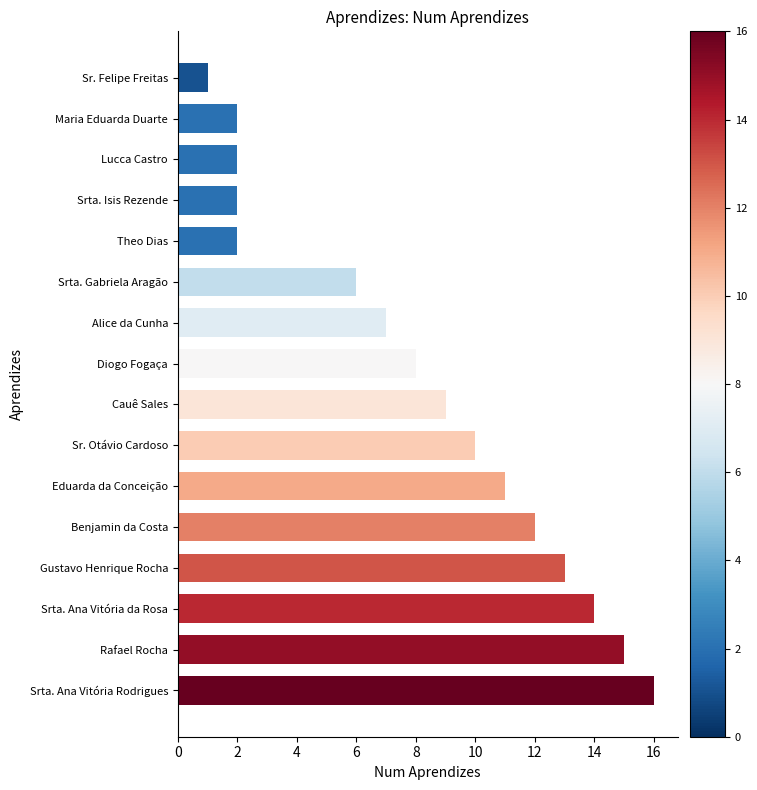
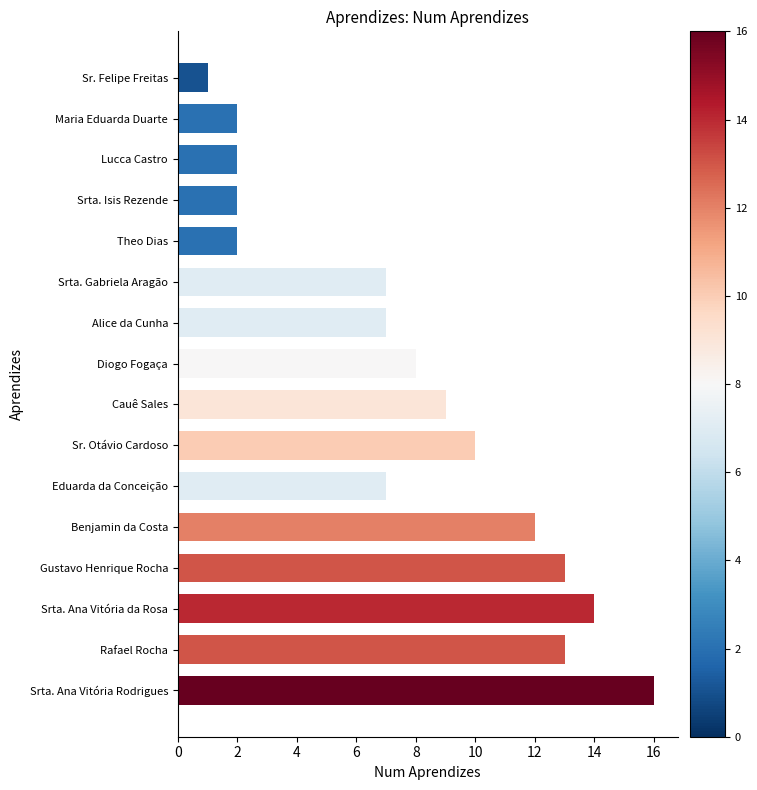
  {
    "Sr. Felipe Freitas": 1,
    "Maria Eduarda Duarte": 2,
    "Lucca Castro": 2,
    "Srta. Isis Rezende": 2,
    "Theo Dias": 2,
-   "Srta. Gabriela Aragão": 6,
+   "Srta. Gabriela Aragão": 7,
    "Alice da Cunha": 7,
    "Diogo Fogaça": 8,
    "Cauê Sales": 9,
    "Sr. Otávio Cardoso": 10,
-   "Eduarda da Conceição": 11,
+   "Eduarda da Conceição": 7,
    "Benjamin da Costa": 12,
    "Gustavo Henrique Rocha": 13,
    "Srta. Ana Vitória da Rosa": 14,
-   "Rafael Rocha": 15,
+   "Rafael Rocha": 13,
    "Srta. Ana Vitória Rodrigues": 16
  }
